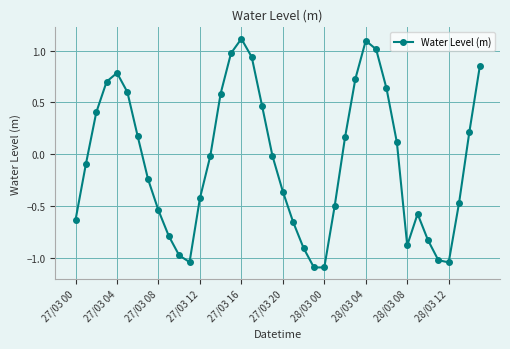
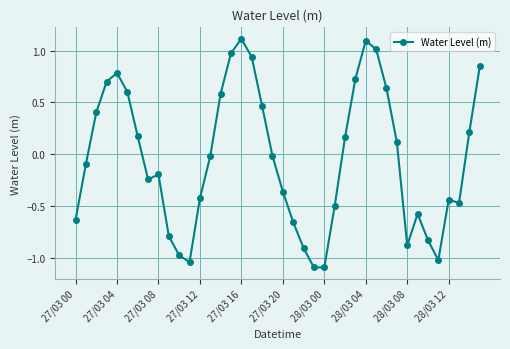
  {
    "27/03 00": -0.63,
    "27/03 04": 0.79,
-   "27/03 08": -0.54,
+   "27/03 08": -0.19,
    "27/03 12": -0.42,
    "27/03 16": 1.11,
    "27/03 20": -0.36,
    "28/03 00": -1.09,
    "28/03 04": 1.10,
    "28/03 08": -0.88,
-   "28/03 12": -1.04
+   "28/03 12": -0.44
  }
